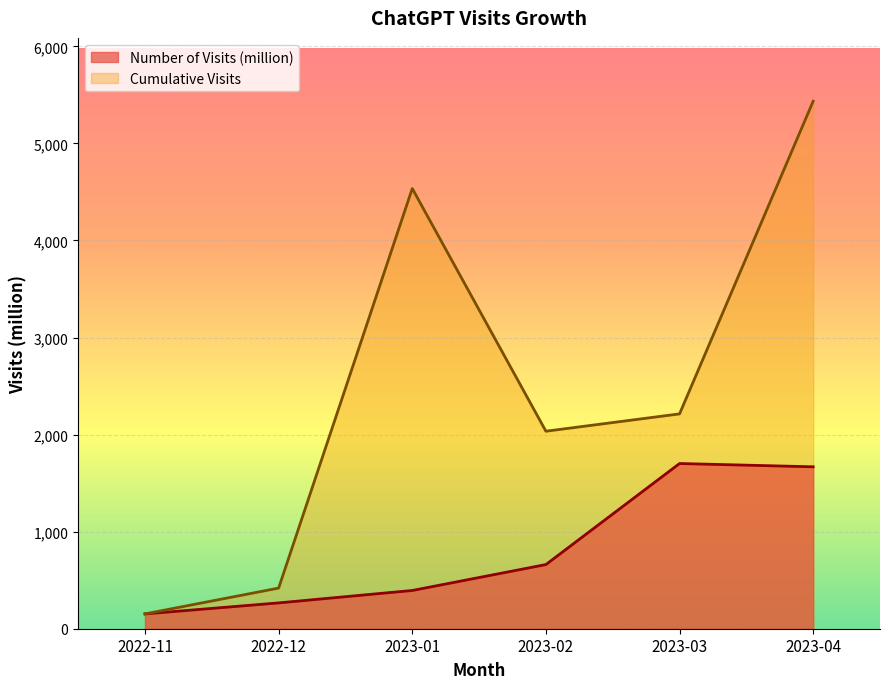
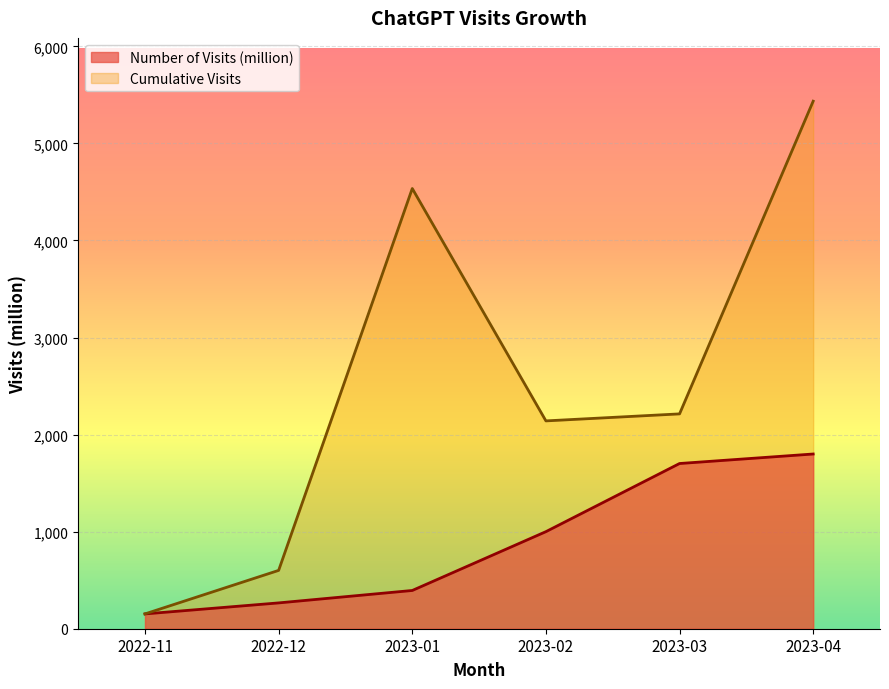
  {
    "Number of Visits (million)": {
      "2022-12": "300",
      "2023-01": "400",
-     "2023-02": "700",
+     "2023-02": "1,000",
      "2023-03": "1,700",
-     "2023-04": "1,700"
+     "2023-04": "1,800"
    },
    "Cumulative Visits": {
-     "2022-12": "400",
+     "2022-12": "600",
      "2023-01": "4,500",
-     "2023-02": "2,000",
+     "2023-02": "2,100",
      "2023-03": "2,200",
      "2023-04": "5,400"
    }
  }
